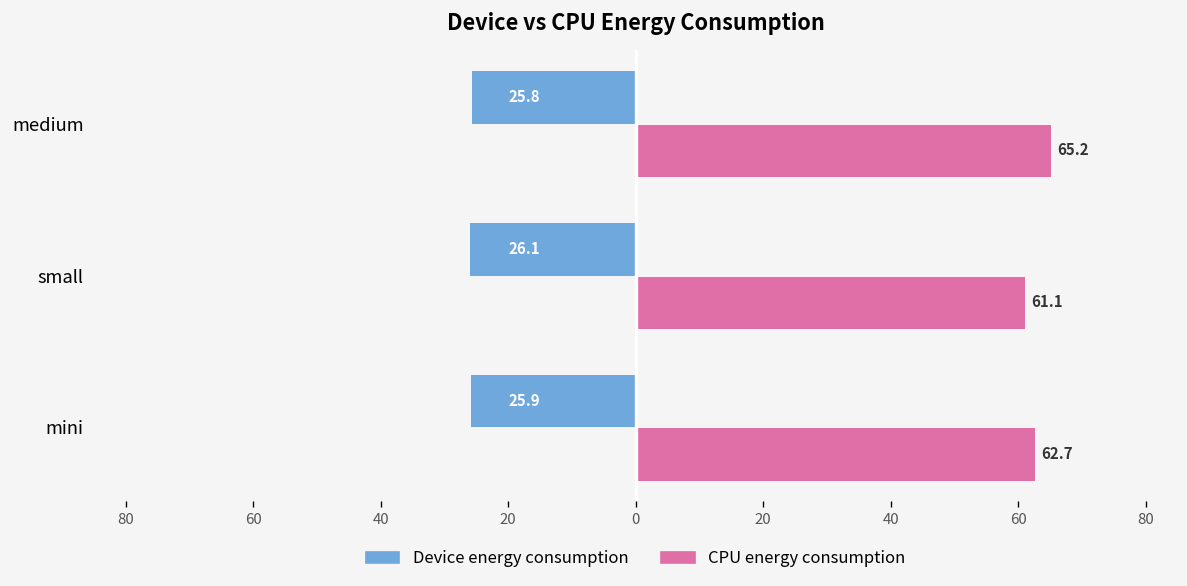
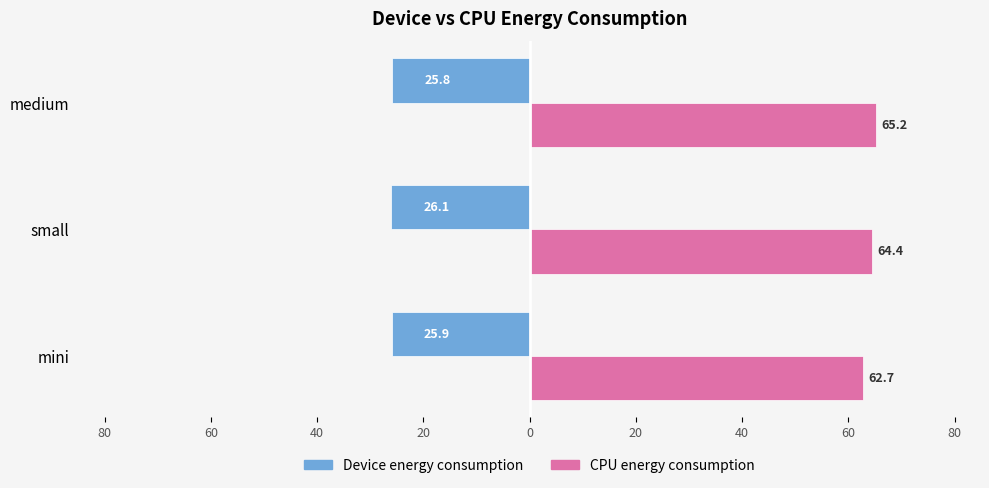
  {
    "CPU energy consumption": {
      "medium": 65.2,
-     "small": 61.1,
+     "small": 64.4,
      "mini": 62.7
    }
  }
